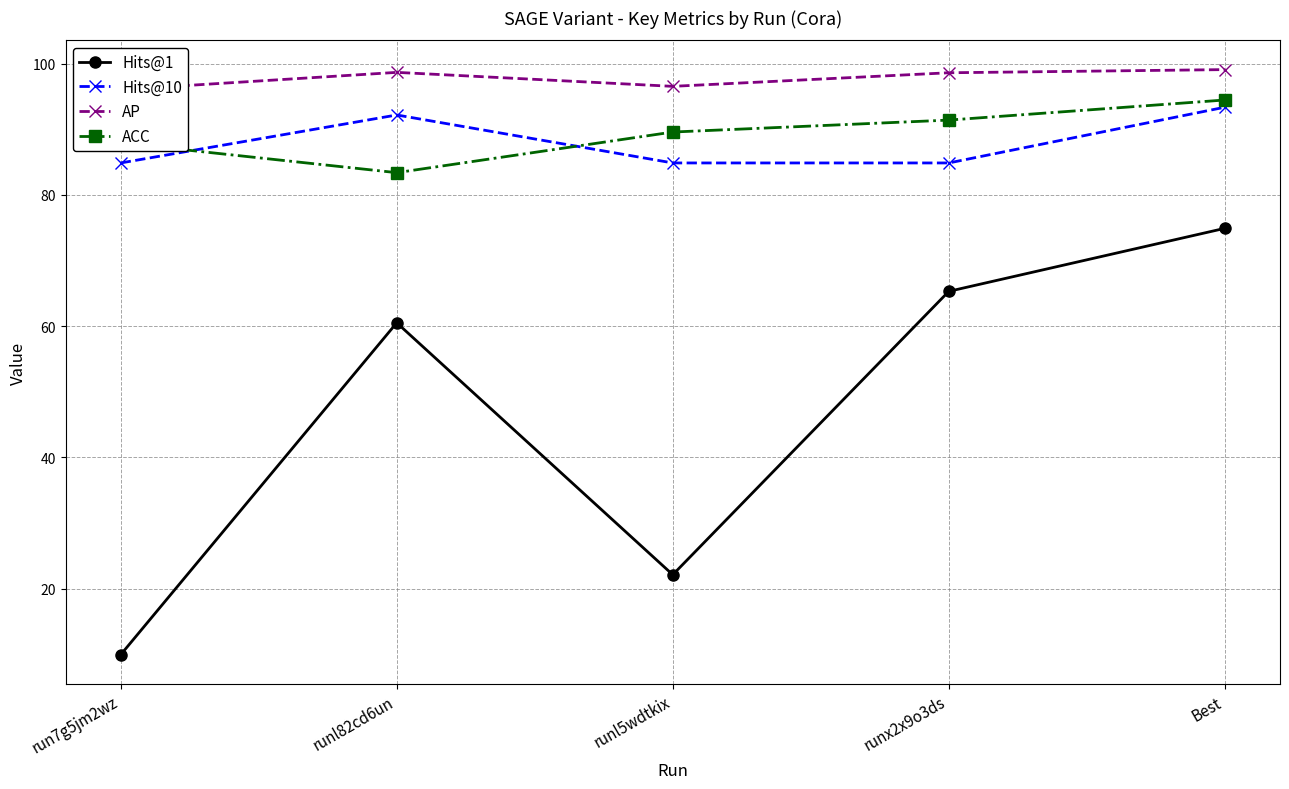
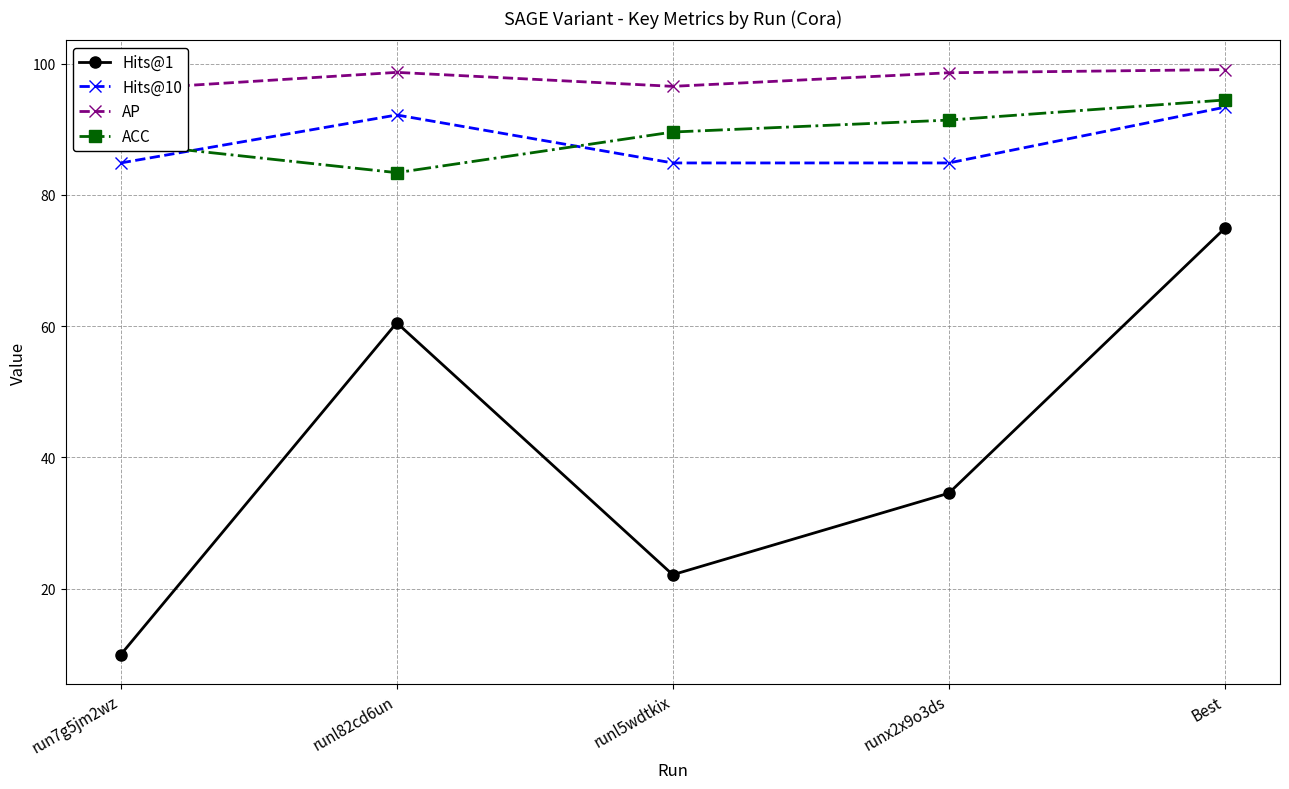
  {
    "Hits@1": {
      "run7g5jm2wz": 10,
      "runl82cd6un": 61,
      "runl5wdtkix": 22,
-     "runx2x9o3ds": 65,
+     "runx2x9o3ds": 35,
      "Best": 75
    },
    "Hits@10": {
      "run7g5jm2wz": 85,
      "runl82cd6un": 92,
      "runl5wdtkix": 85,
      "runx2x9o3ds": 85,
      "Best": 93
    },
    "AP": {
      "runl82cd6un": 99,
      "runl5wdtkix": 97,
      "runx2x9o3ds": 99,
      "Best": 99
    },
    "ACC": {
      "runl82cd6un": 83,
      "runl5wdtkix": 90,
      "runx2x9o3ds": 91,
      "Best": 94
    }
  }
